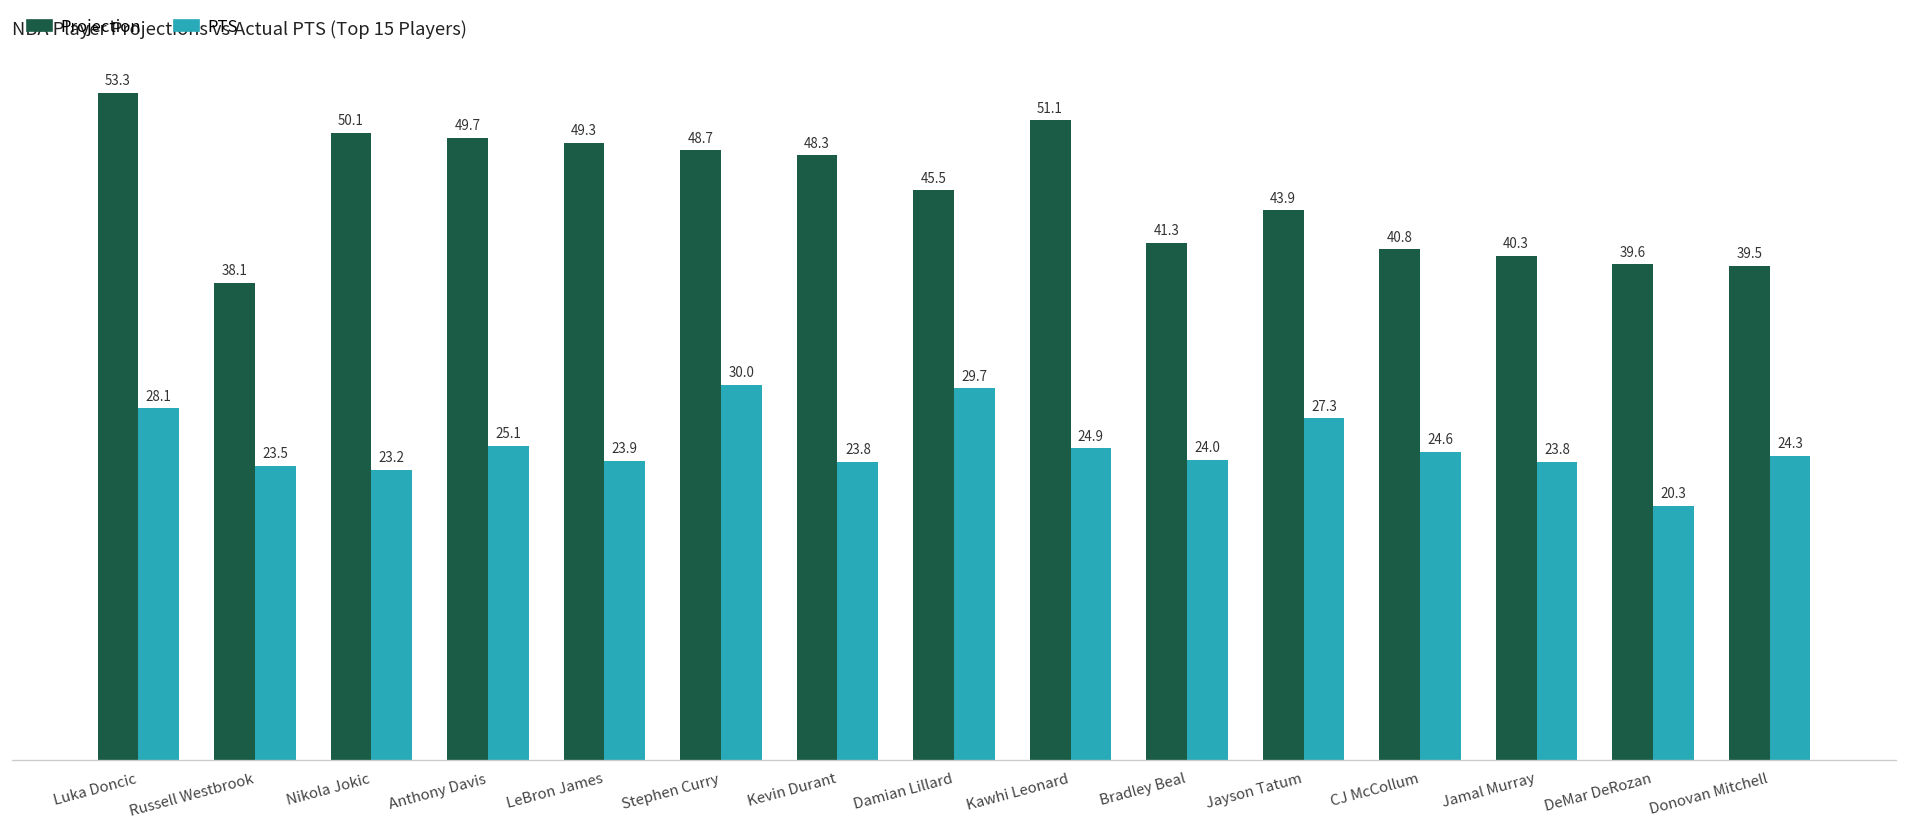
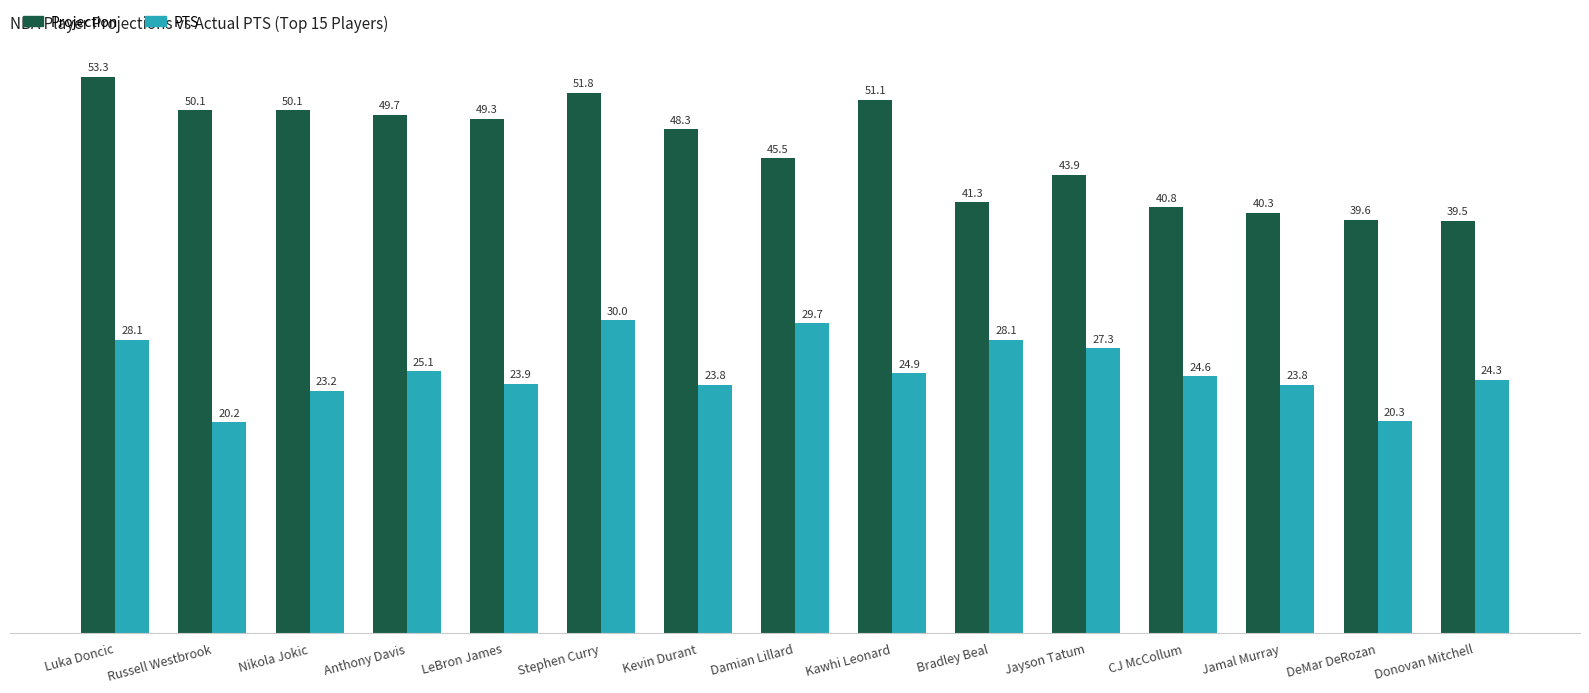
  {
    "Projection": {
      "Luka Doncic": 53.3,
-     "Russell Westbrook": 38.1,
+     "Russell Westbrook": 50.1,
      "Nikola Jokic": 50.1,
      "Anthony Davis": 49.7,
      "LeBron James": 49.3,
-     "Stephen Curry": 48.7,
+     "Stephen Curry": 51.8,
      "Kevin Durant": 48.3,
      "Damian Lillard": 45.5,
      "Kawhi Leonard": 51.1,
      "Bradley Beal": 41.3,
      "Jayson Tatum": 43.9,
      "CJ McCollum": 40.8,
      "Jamal Murray": 40.3,
      "DeMar DeRozan": 39.6,
      "Donovan Mitchell": 39.5
    },
    "PTS": {
      "Luka Doncic": 28.1,
-     "Russell Westbrook": 23.5,
+     "Russell Westbrook": 20.2,
      "Nikola Jokic": 23.2,
      "Anthony Davis": 25.1,
      "LeBron James": 23.9,
      "Stephen Curry": 30.0,
      "Kevin Durant": 23.8,
      "Damian Lillard": 29.7,
      "Kawhi Leonard": 24.9,
-     "Bradley Beal": 24.0,
+     "Bradley Beal": 28.1,
      "Jayson Tatum": 27.3,
      "CJ McCollum": 24.6,
      "Jamal Murray": 23.8,
      "DeMar DeRozan": 20.3,
      "Donovan Mitchell": 24.3
    }
  }
